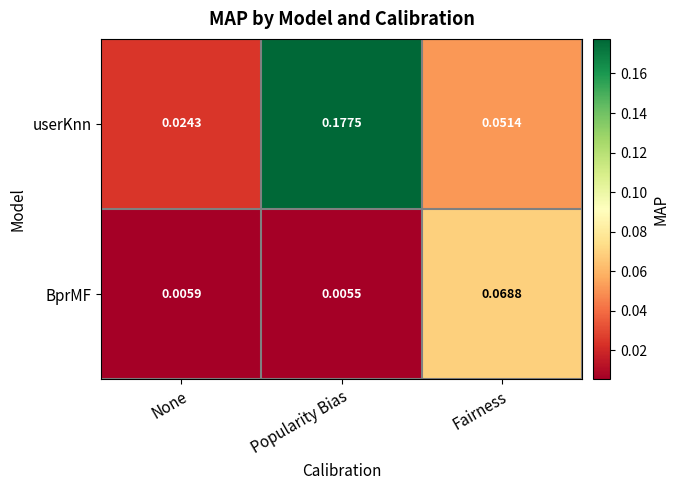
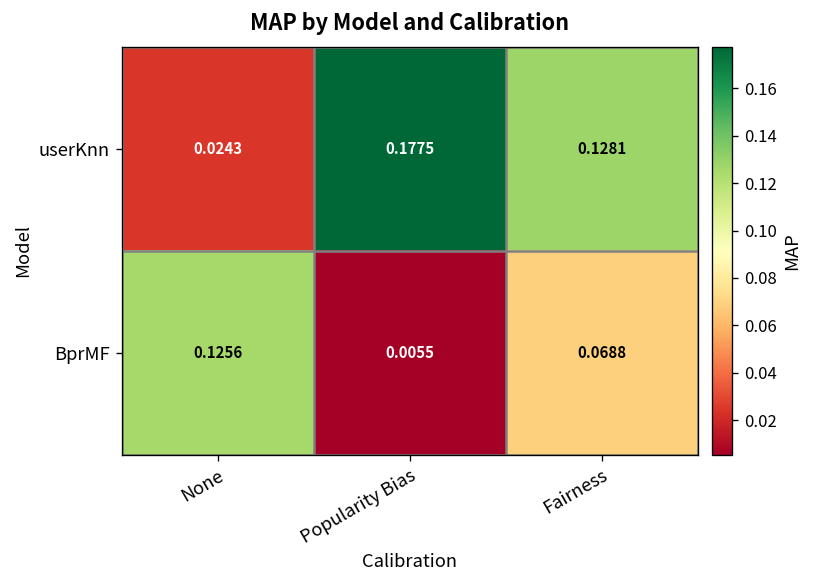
  {
    "userKnn": {
      "None": 0.0243,
      "Popularity Bias": 0.1775,
-     "Fairness": 0.0514
+     "Fairness": 0.1281
    },
    "BprMF": {
-     "None": 0.0059,
+     "None": 0.1256,
      "Popularity Bias": 0.0055,
      "Fairness": 0.0688
    }
  }
